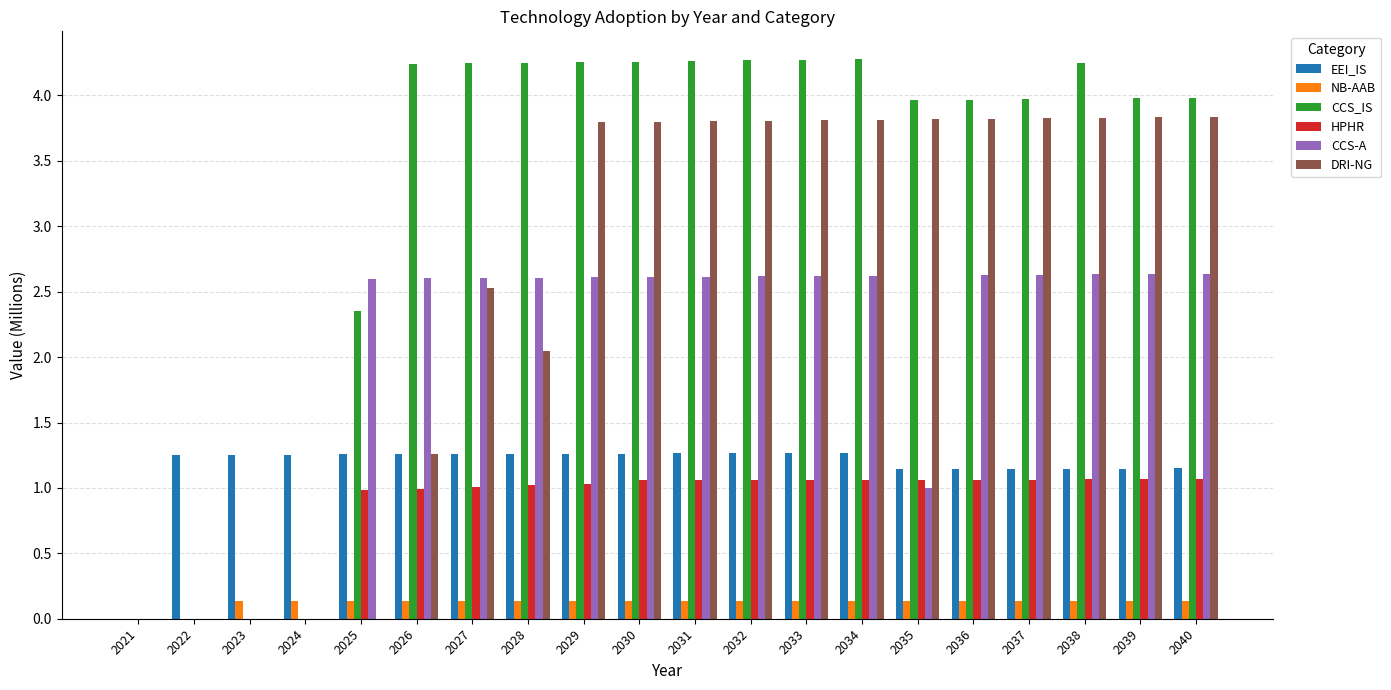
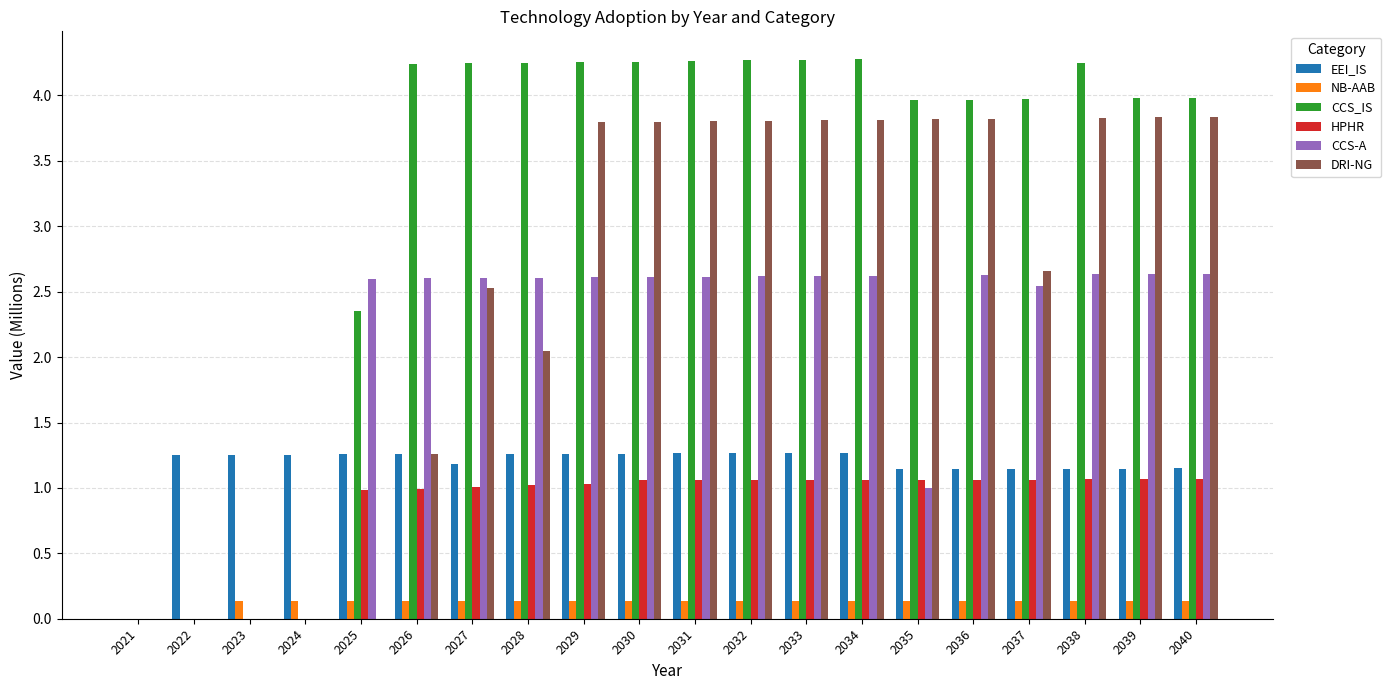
  {
    "EEI_IS": {
      "2021": 0.00,
      "2022": 1.25,
      "2023": 1.25,
      "2024": 1.25,
      "2025": 1.26,
      "2026": 1.26,
-     "2027": 1.26,
+     "2027": 1.19,
      "2028": 1.26,
      "2029": 1.26,
      "2030": 1.26,
      "2031": 1.26,
      "2032": 1.26,
      "2033": 1.27,
      "2034": 1.27,
      "2035": 1.14,
      "2036": 1.14,
      "2037": 1.15,
      "2038": 1.15,
      "2039": 1.15,
      "2040": 1.15
    },
    "NB-AAB": {
      "2021": 0.00,
      "2022": 0.00,
      "2023": 0.14,
      "2024": 0.14,
      "2025": 0.14,
      "2026": 0.14,
      "2027": 0.14,
      "2028": 0.14,
      "2029": 0.14,
      "2030": 0.14,
      "2031": 0.14,
      "2032": 0.14,
      "2033": 0.14,
      "2034": 0.14,
      "2035": 0.14,
      "2036": 0.14,
      "2037": 0.14,
      "2038": 0.14,
      "2039": 0.14,
      "2040": 0.14
    },
    "CCS_IS": {
      "2021": 0.00,
      "2022": 0.00,
      "2023": 0.00,
      "2024": 0.00,
      "2025": 2.35,
      "2026": 4.24,
      "2027": 4.25,
      "2028": 4.25,
      "2029": 4.26,
      "2030": 4.26,
      "2031": 4.26,
      "2032": 4.27,
      "2033": 4.27,
      "2034": 4.28,
      "2035": 3.96,
      "2036": 3.97,
      "2037": 3.97,
      "2038": 4.25,
      "2039": 3.98,
      "2040": 3.98
    },
    "HPHR": {
      "2021": 0.00,
      "2022": 0.00,
      "2023": 0.00,
      "2024": 0.00,
      "2025": 0.98,
      "2026": 0.99,
      "2027": 1.01,
      "2028": 1.02,
      "2029": 1.03,
      "2030": 1.06,
      "2031": 1.06,
      "2032": 1.06,
      "2033": 1.06,
      "2034": 1.06,
      "2035": 1.06,
      "2036": 1.06,
      "2037": 1.06,
      "2038": 1.07,
      "2039": 1.07,
      "2040": 1.07
    },
    "CCS-A": {
      "2021": 0.00,
      "2022": 0.00,
      "2023": 0.00,
      "2024": 0.00,
      "2025": 2.60,
      "2026": 2.60,
      "2027": 2.60,
      "2028": 2.61,
      "2029": 2.61,
      "2030": 2.61,
      "2031": 2.61,
      "2032": 2.62,
      "2033": 2.62,
      "2034": 2.62,
      "2035": 1.00,
      "2036": 2.63,
-     "2037": 2.63,
+     "2037": 2.55,
      "2038": 2.63,
      "2039": 2.64,
      "2040": 2.64
    },
    "DRI-NG": {
      "2021": 0.00,
      "2022": 0.00,
      "2023": 0.00,
      "2024": 0.00,
      "2025": 0.00,
      "2026": 1.26,
      "2027": 2.53,
      "2028": 2.05,
      "2029": 3.80,
      "2030": 3.80,
      "2031": 3.80,
      "2032": 3.81,
      "2033": 3.81,
      "2034": 3.82,
      "2035": 3.82,
      "2036": 3.82,
-     "2037": 3.83,
+     "2037": 2.66,
      "2038": 3.83,
      "2039": 3.83,
      "2040": 3.84
    }
  }
